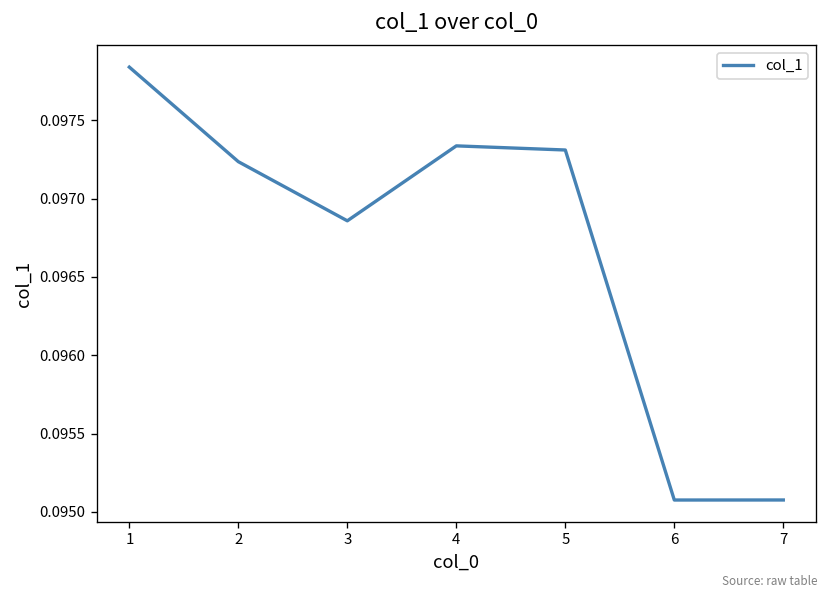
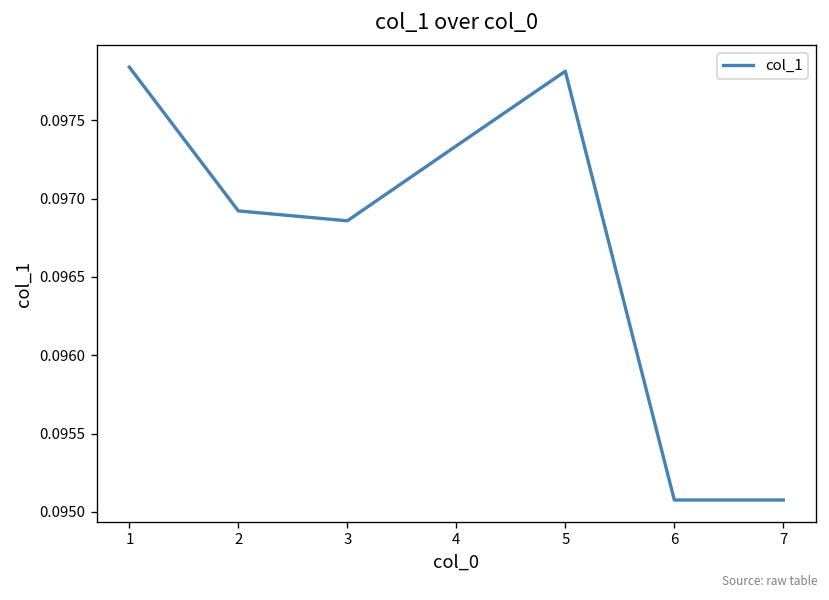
  {
    "1": 0.09784,
-   "2": 0.09724,
+   "2": 0.09692,
    "3": 0.09686,
    "4": 0.09734,
-   "5": 0.09731,
+   "5": 0.09781,
    "6": 0.09508,
    "7": 0.09508
  }
